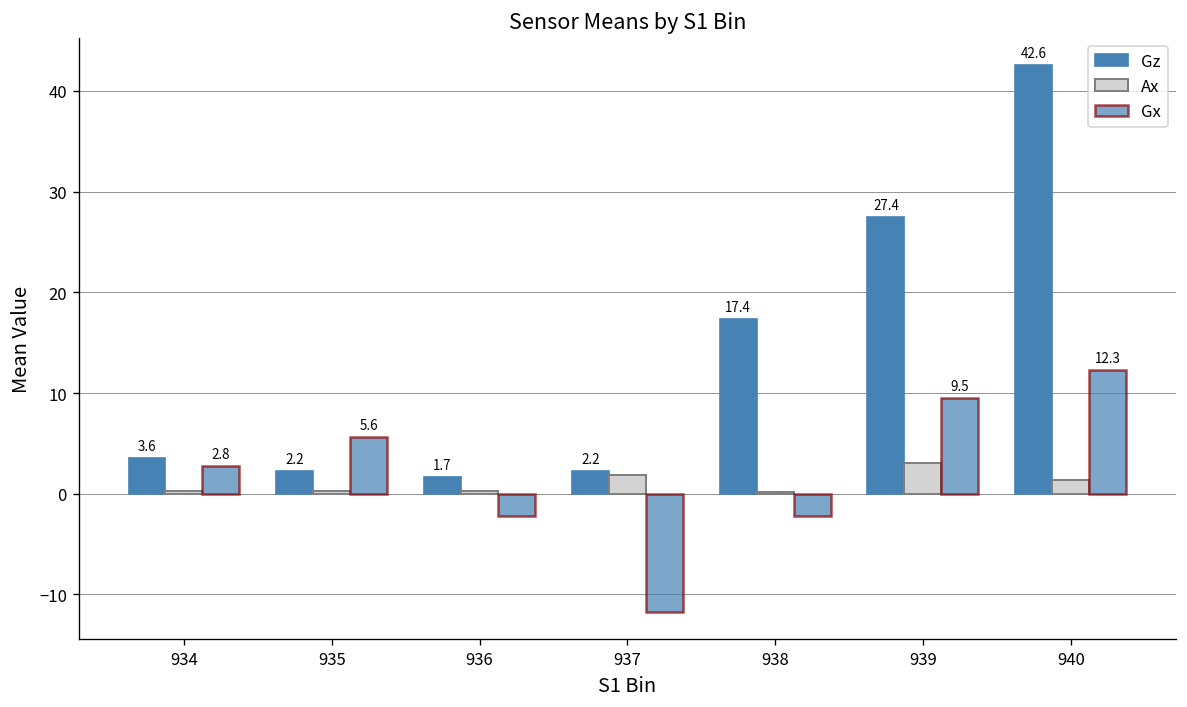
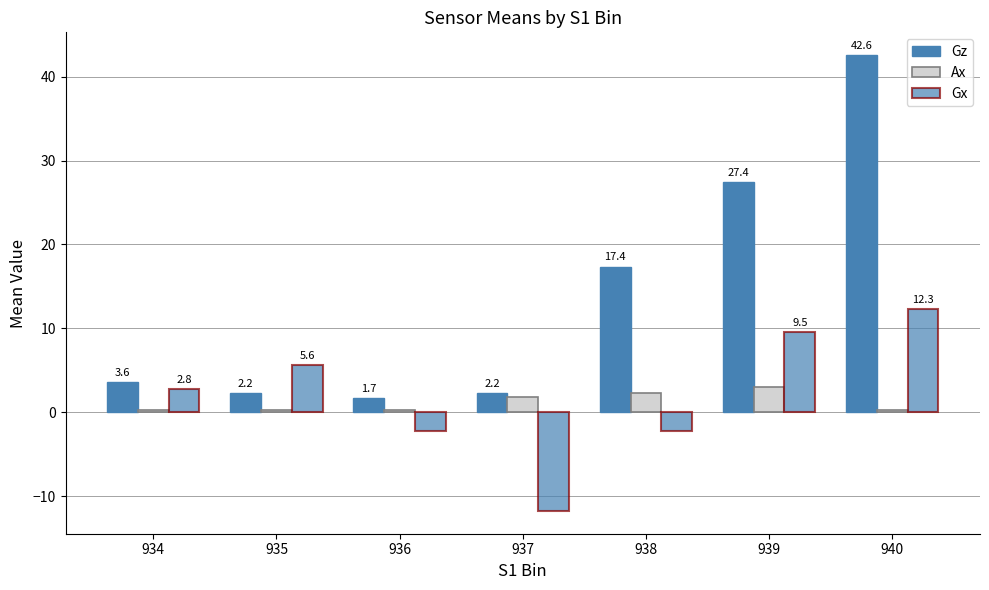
  {
    "Ax": {
      "937": 2,
-     "938": 0,
+     "938": 2,
      "939": 3,
-     "940": 1
+     "940": 0
    }
  }
